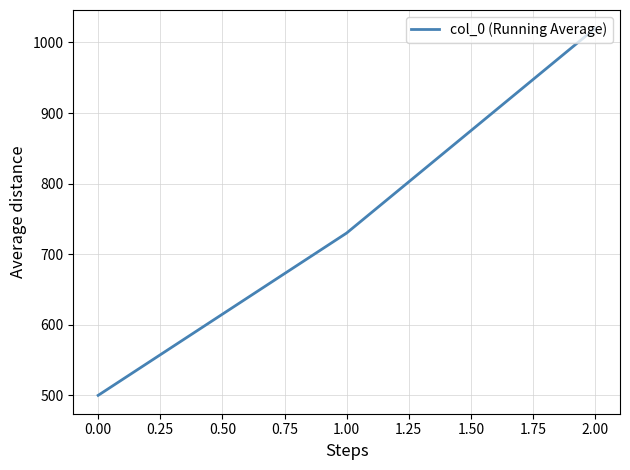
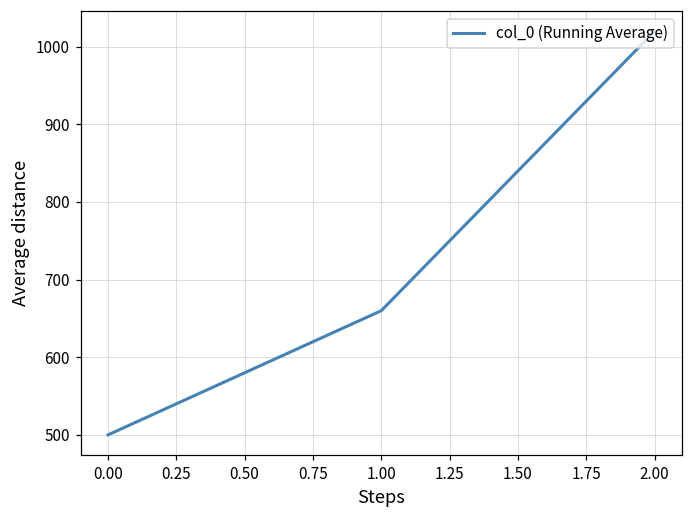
  {
    "0.00": 500,
-   "1.00": 730
+   "1.00": 660
  }
